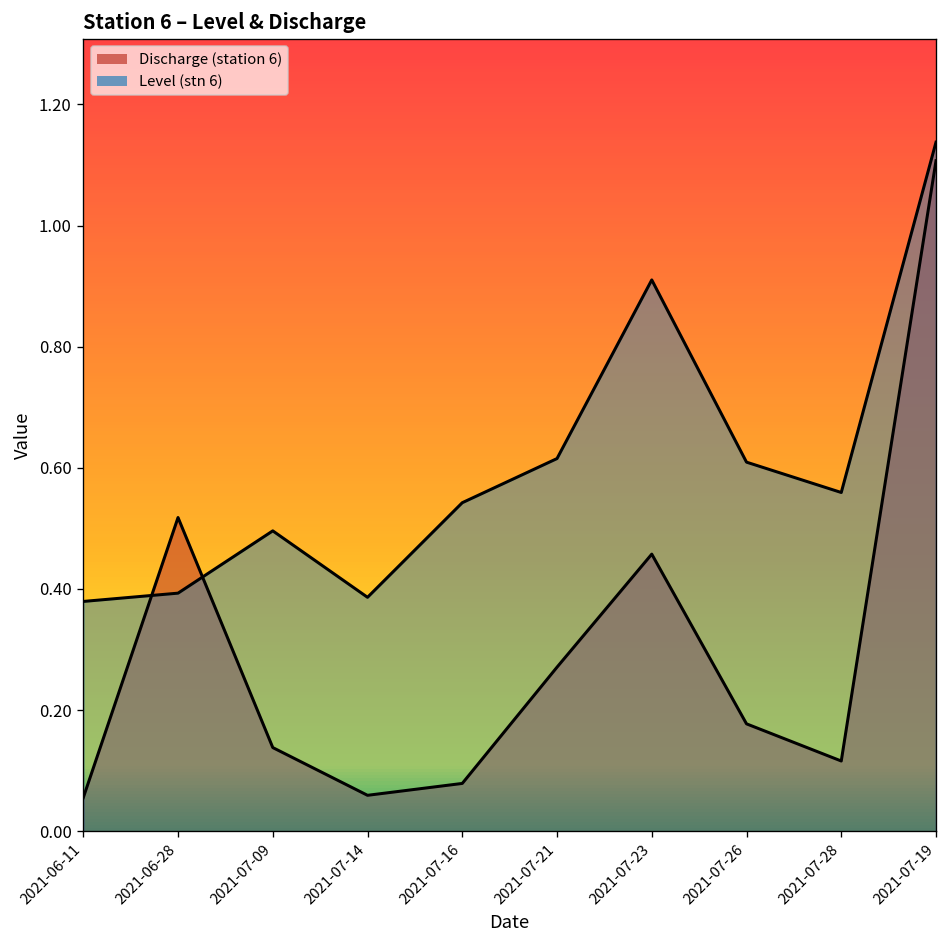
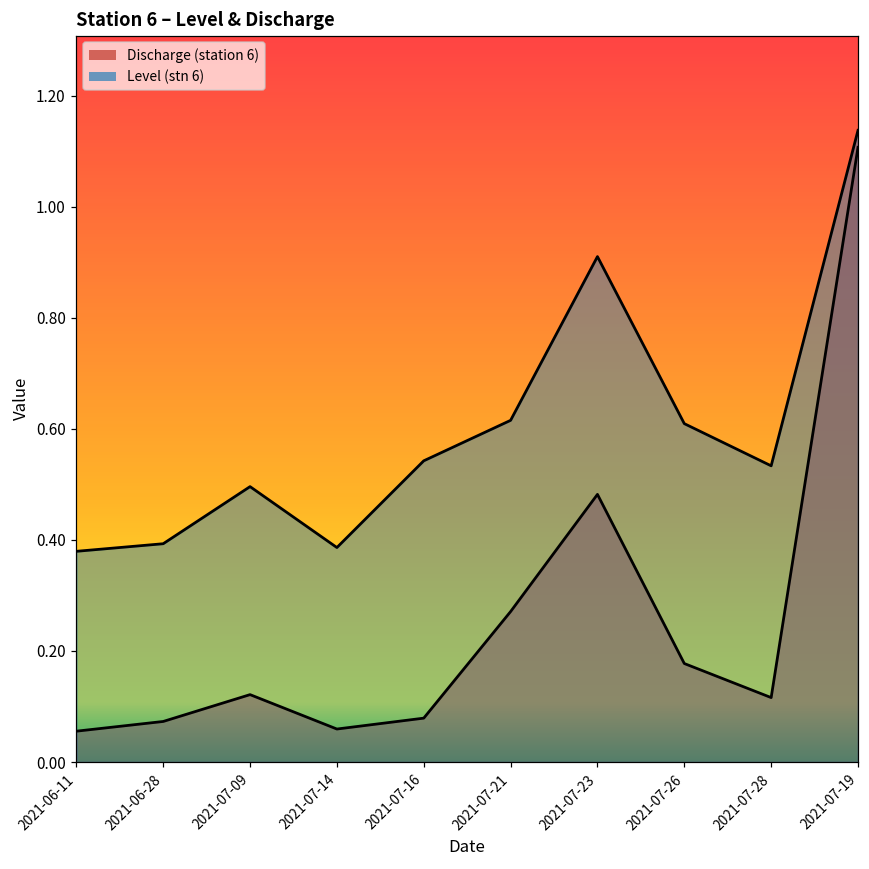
  {
    "Discharge (station 6)": {
      "2021-06-11": 0.06,
-     "2021-06-28": 0.52,
-     "2021-07-09": 0.14,
+     "2021-06-28": 0.07,
+     "2021-07-09": 0.12,
      "2021-07-14": 0.06,
      "2021-07-16": 0.08,
      "2021-07-21": 0.27,
-     "2021-07-23": 0.46,
+     "2021-07-23": 0.48,
      "2021-07-26": 0.18,
      "2021-07-28": 0.12,
      "2021-07-19": 1.11
    },
    "Level (stn 6)": {
      "2021-06-11": 0.38,
      "2021-06-28": 0.39,
      "2021-07-09": 0.50,
      "2021-07-14": 0.39,
      "2021-07-16": 0.54,
      "2021-07-21": 0.62,
      "2021-07-23": 0.91,
      "2021-07-26": 0.61,
-     "2021-07-28": 0.56,
+     "2021-07-28": 0.53,
      "2021-07-19": 1.14
    }
  }
